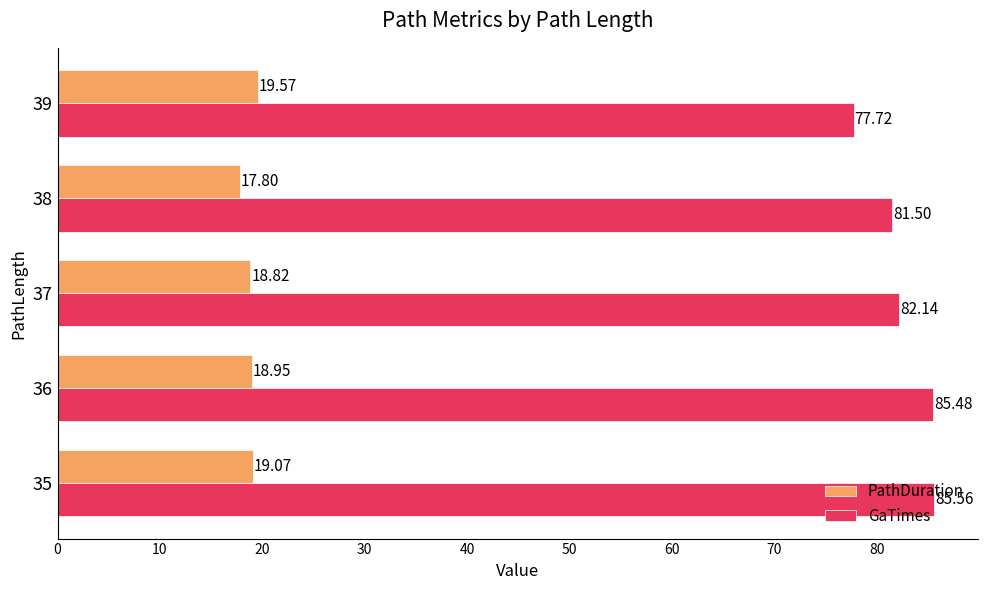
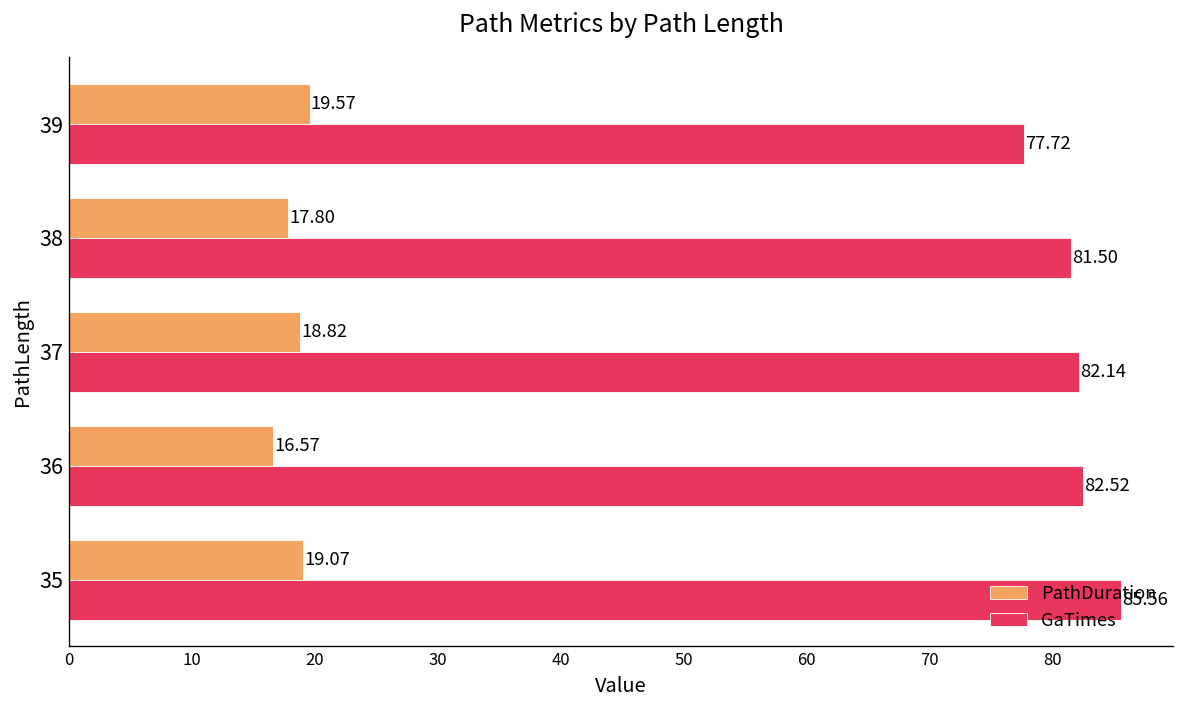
  {
    "PathDuration": {
      "39": 19.57,
      "38": 17.80,
      "37": 18.82,
-     "36": 18.95,
+     "36": 16.57,
      "35": 19.07
    },
    "GaTimes": {
      "39": 77.72,
      "38": 81.50,
      "37": 82.14,
-     "36": 85.48,
+     "36": 82.52,
      "35": 85.56
    }
  }
